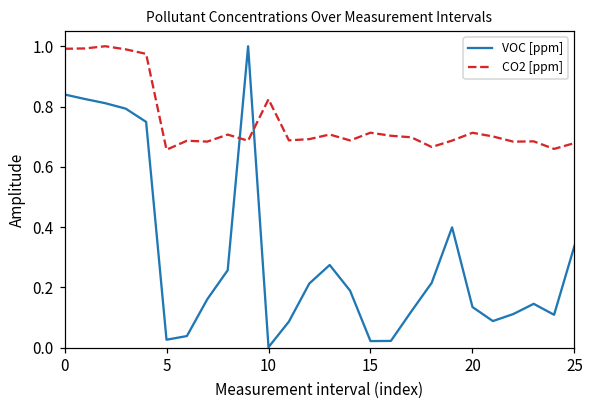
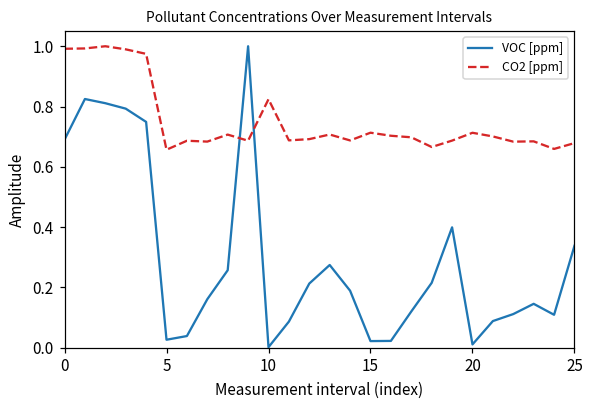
  {
    "VOC [ppm]": {
-     "0": 0.84,
+     "0": 0.69,
      "5": 0.03,
      "10": 0.00,
      "15": 0.02,
-     "20": 0.14,
+     "20": 0.01,
      "25": 0.34
    },
    "CO2 [ppm]": {
      "0": 0.99,
      "5": 0.66,
      "10": 0.82,
      "15": 0.71,
      "20": 0.71,
      "25": 0.68
    }
  }
